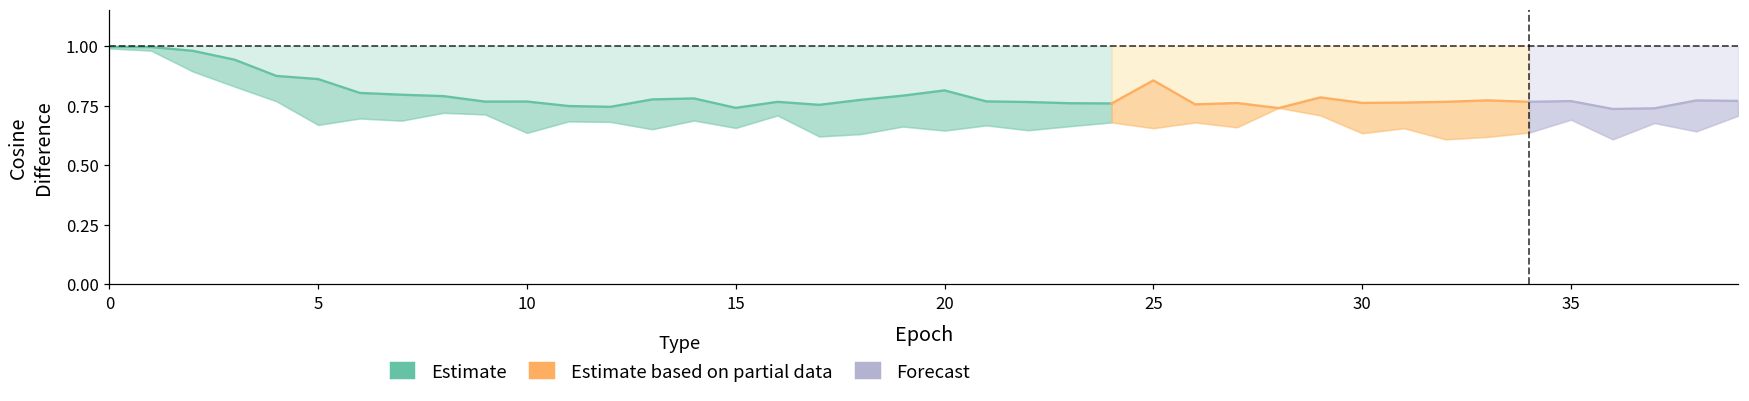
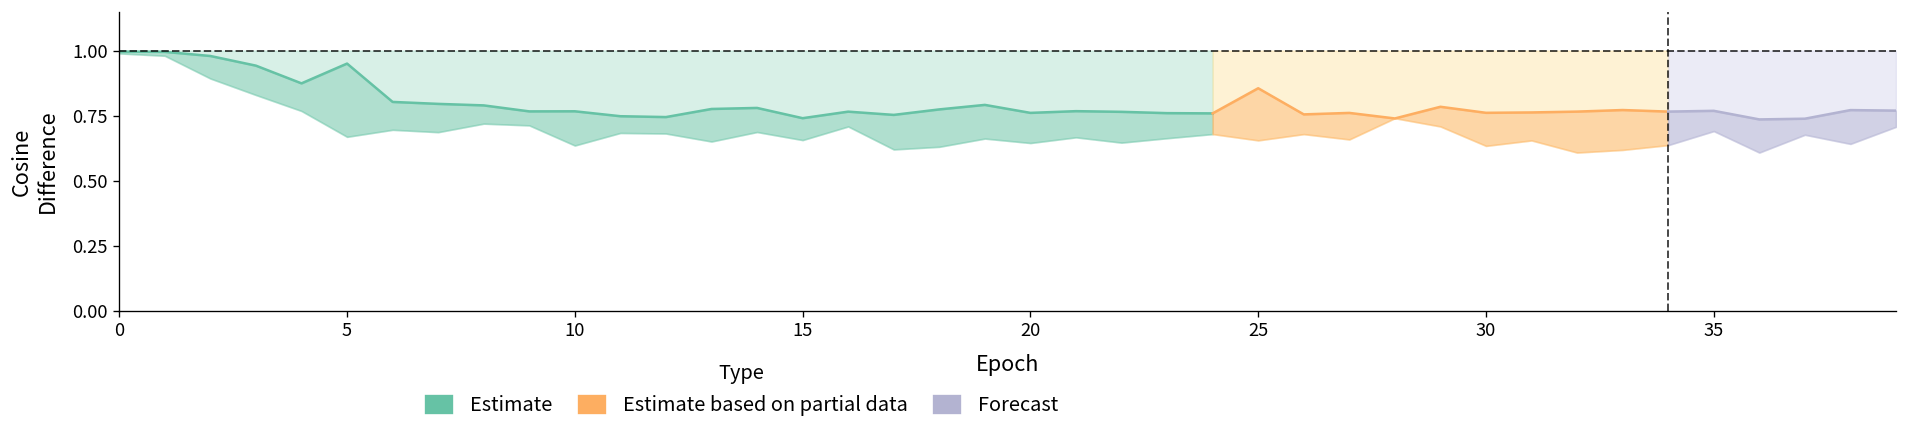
  {
    "Estimate": {
-     "5": 0.86,
+     "5": 0.95,
      "10": 0.77,
      "15": 0.74,
-     "20": 0.81
+     "20": 0.76
    },
    "Estimate based on partial data": {
      "25": 0.86,
      "30": 0.76
    }
  }
